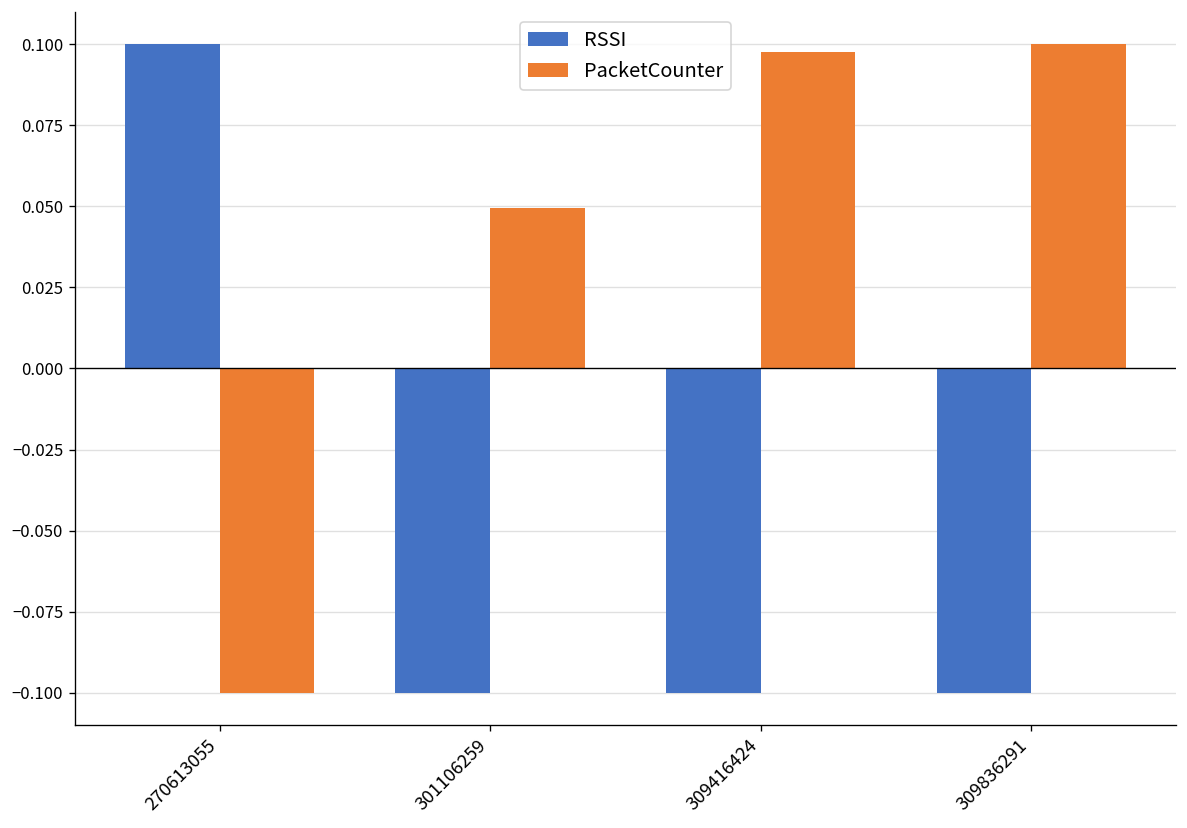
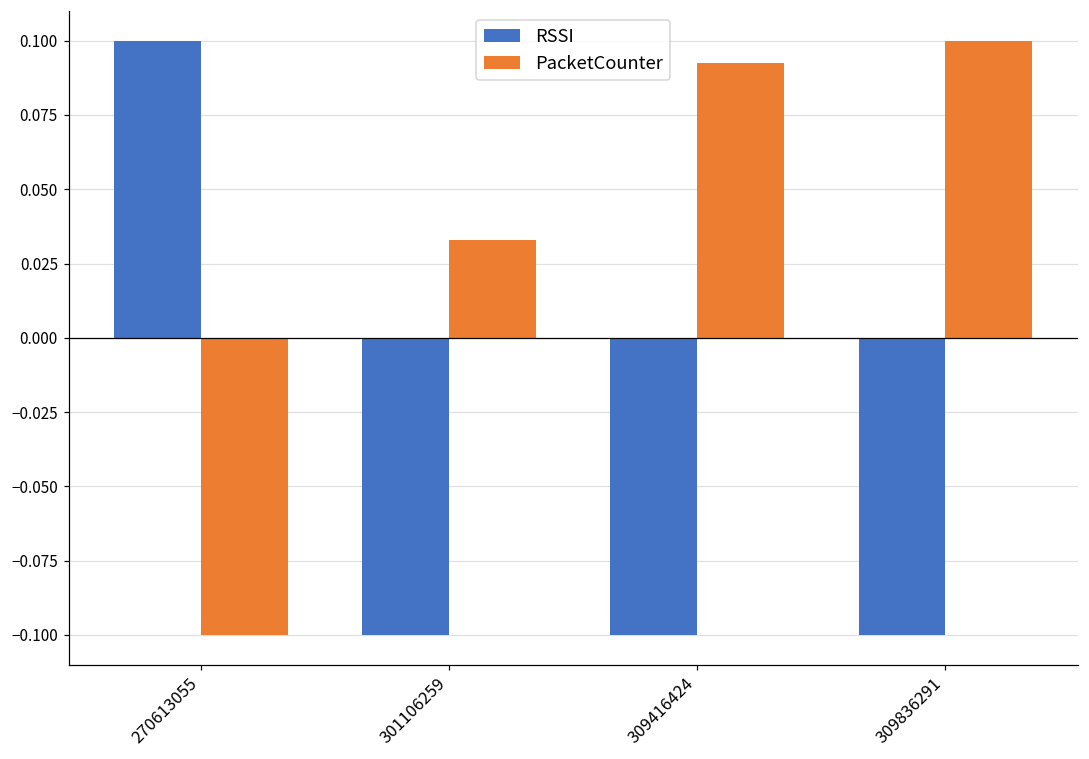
  {
    "RSSI": {
      "270613055": 0.100,
      "301106259": -0.100,
      "309416424": -0.100,
      "309836291": -0.100
    },
    "PacketCounter": {
      "270613055": -0.100,
-     "301106259": 0.049,
-     "309416424": 0.098,
+     "301106259": 0.033,
+     "309416424": 0.092,
      "309836291": 0.100
    }
  }
